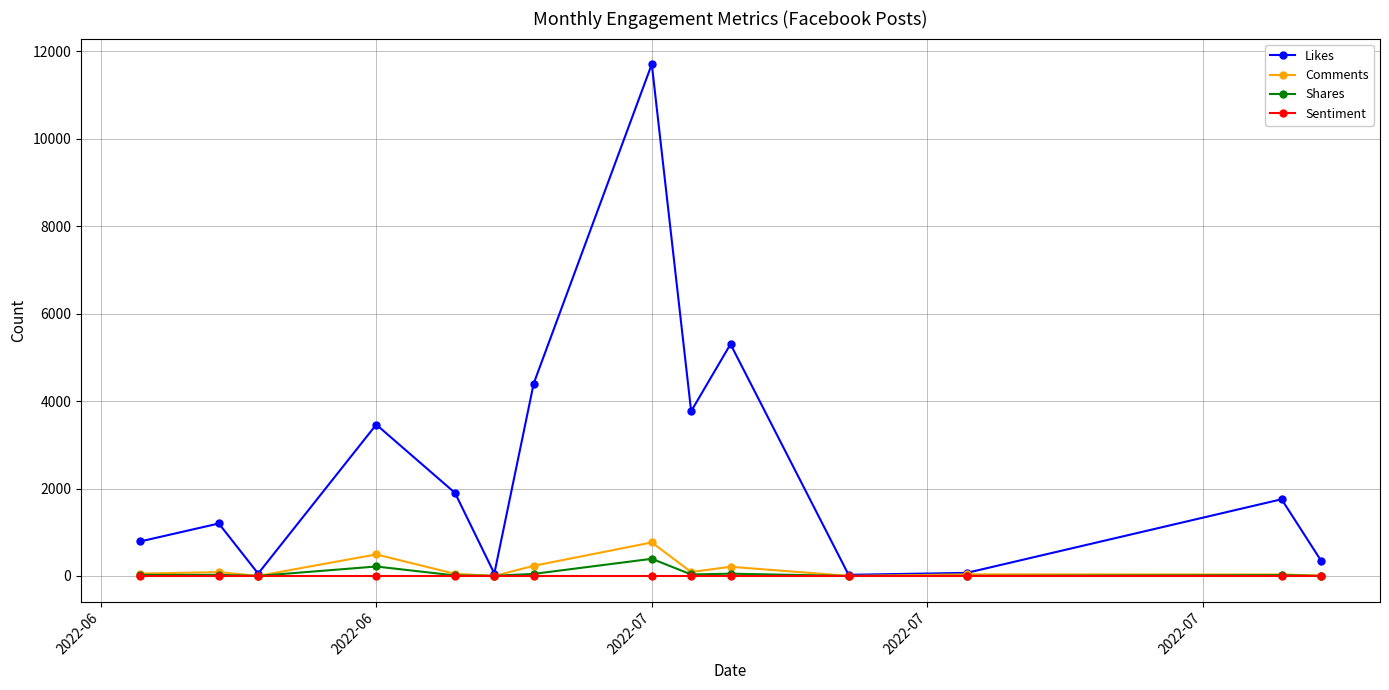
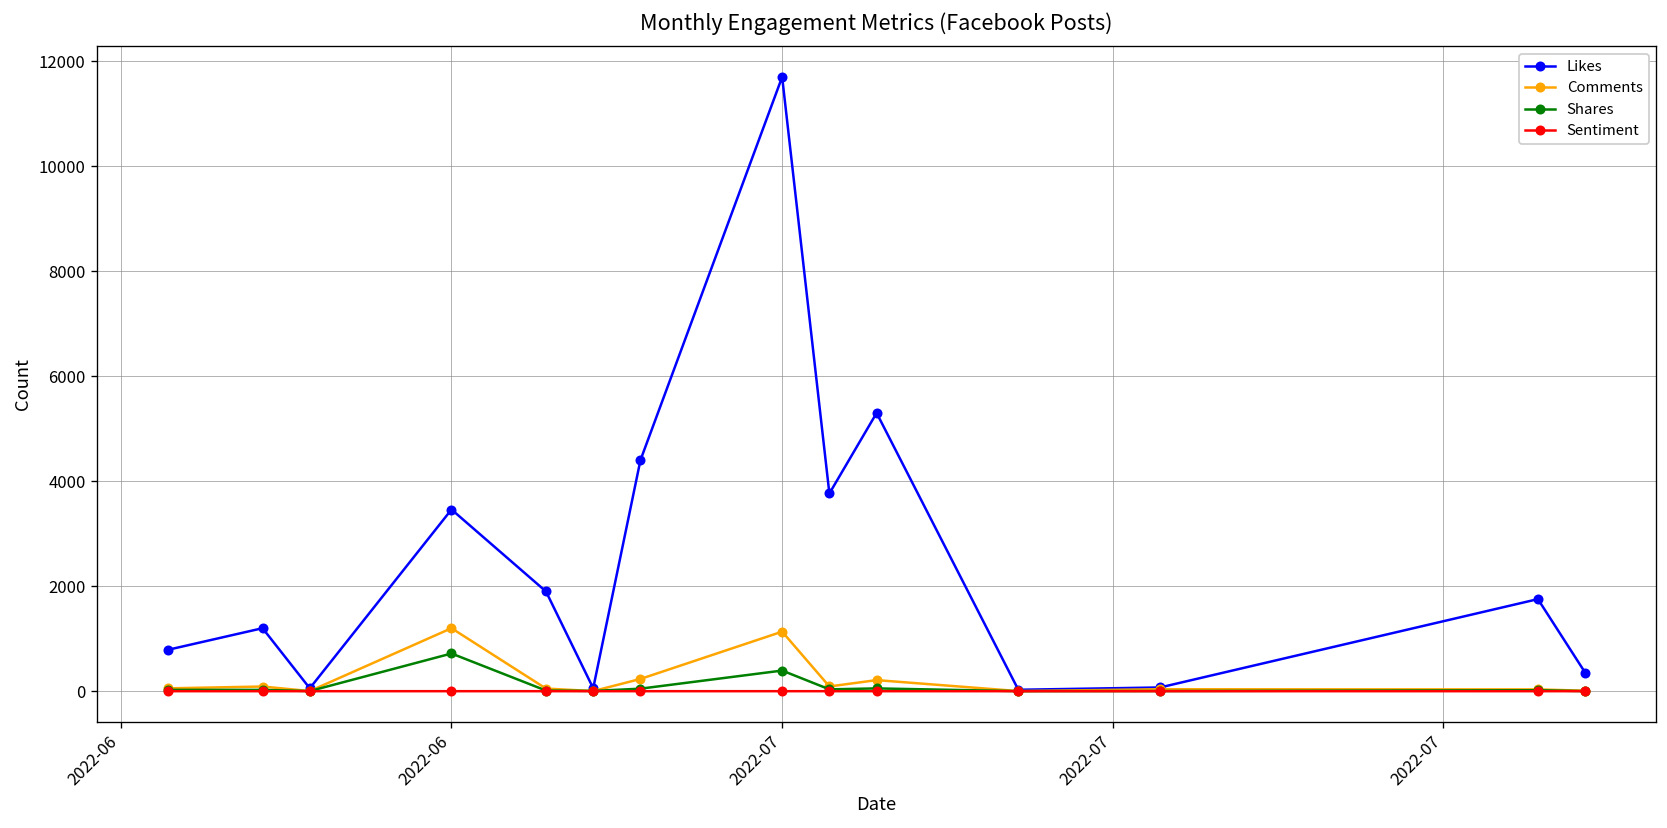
  {
    "Likes": {
      "2022-06": 3500,
      "2022-07": 11700
    },
    "Comments": {
-     "2022-06": 500,
-     "2022-07": 800
+     "2022-06": 1200,
+     "2022-07": 1100
    },
    "Shares": {
-     "2022-06": 200,
+     "2022-06": 700,
      "2022-07": 400
    },
    "Sentiment": {
      "2022-06": 0,
      "2022-07": 0
    }
  }
